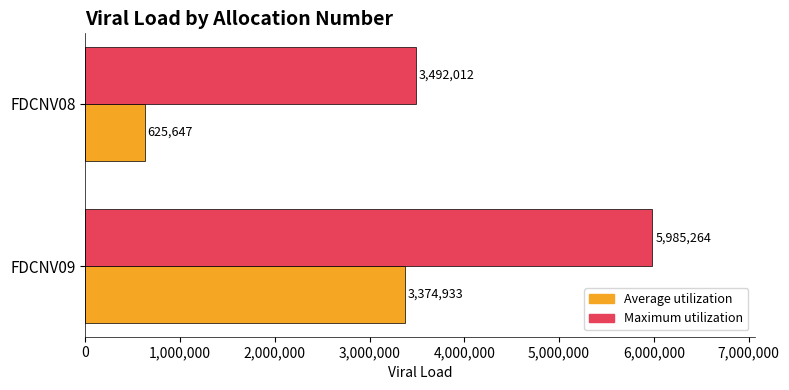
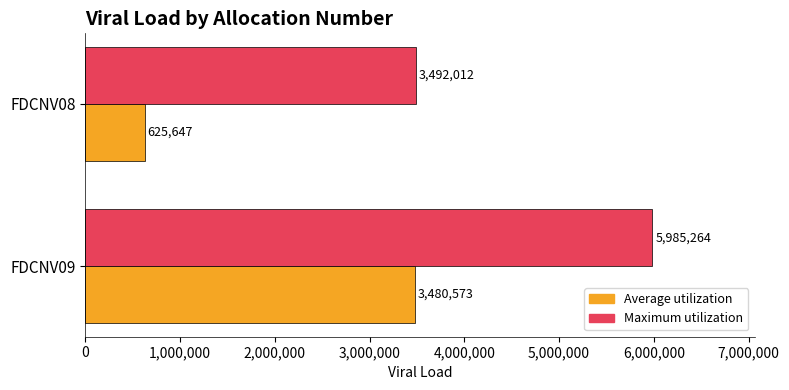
  {
    "Average utilization": {
      "FDCNV08": "625,647",
-     "FDCNV09": "3,374,933"
+     "FDCNV09": "3,480,573"
    },
    "Maximum utilization": {
      "FDCNV08": "3,492,012",
      "FDCNV09": "5,985,264"
    }
  }
